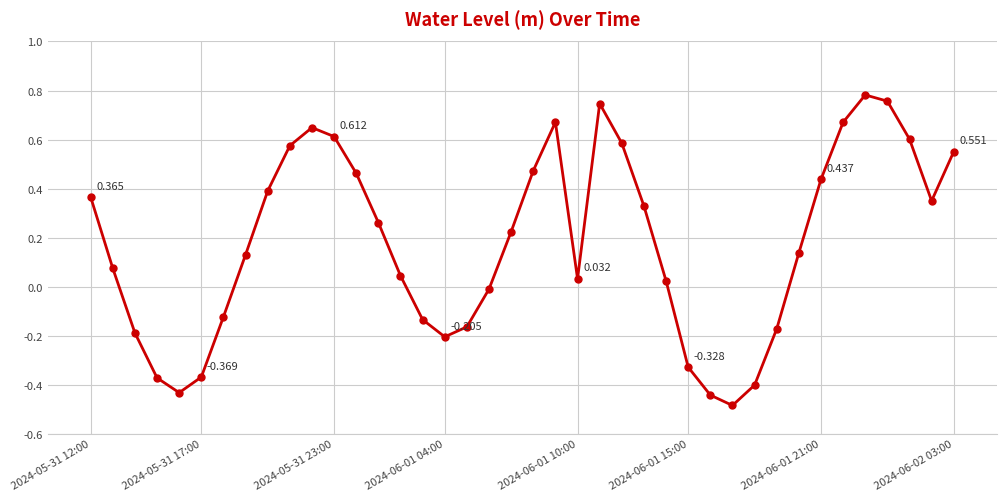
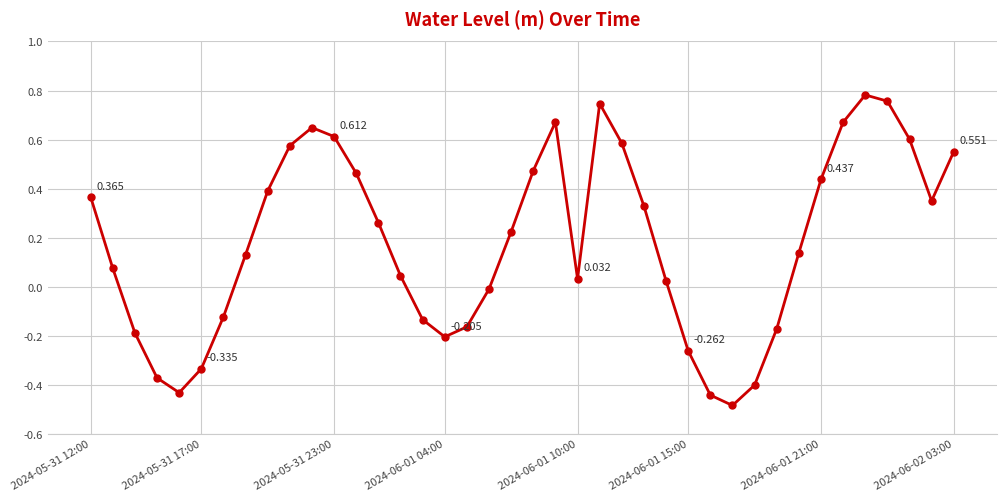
  {
    "2024-05-31 12:00": 0.365,
-   "2024-05-31 17:00": -0.369,
+   "2024-05-31 17:00": -0.335,
    "2024-05-31 23:00": 0.612,
    "2024-06-01 10:00": 0.032,
-   "2024-06-01 15:00": -0.328,
+   "2024-06-01 15:00": -0.262,
    "2024-06-01 21:00": 0.437,
    "2024-06-02 03:00": 0.551
  }
